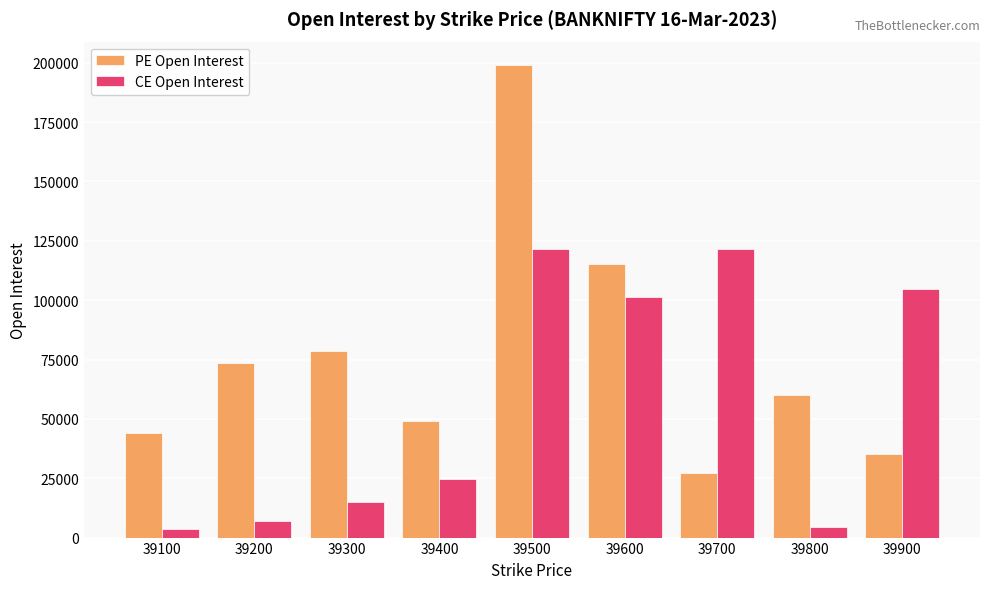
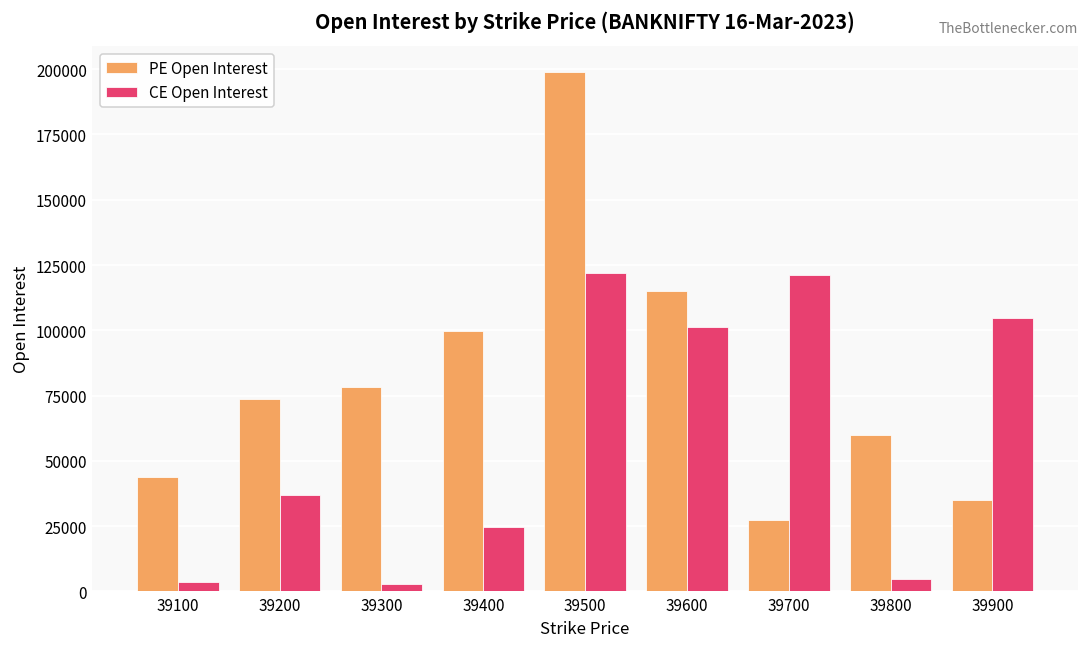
  {
    "PE Open Interest": {
      "39100": 44000,
      "39200": 74000,
      "39300": 78000,
-     "39400": 49000,
+     "39400": 100000,
      "39500": 199000,
      "39600": 115000,
      "39700": 27000,
      "39800": 60000,
      "39900": 35000
    },
    "CE Open Interest": {
      "39100": 4000,
-     "39200": 7000,
-     "39300": 15000,
+     "39200": 37000,
+     "39300": 3000,
      "39400": 25000,
      "39500": 122000,
      "39600": 101000,
      "39700": 121000,
      "39800": 5000,
      "39900": 105000
    }
  }
